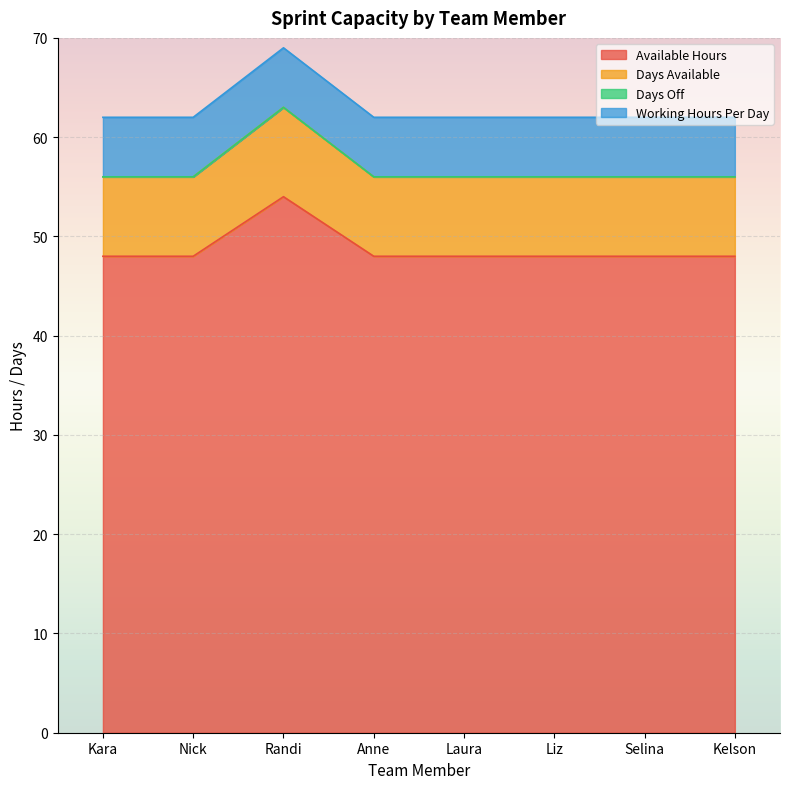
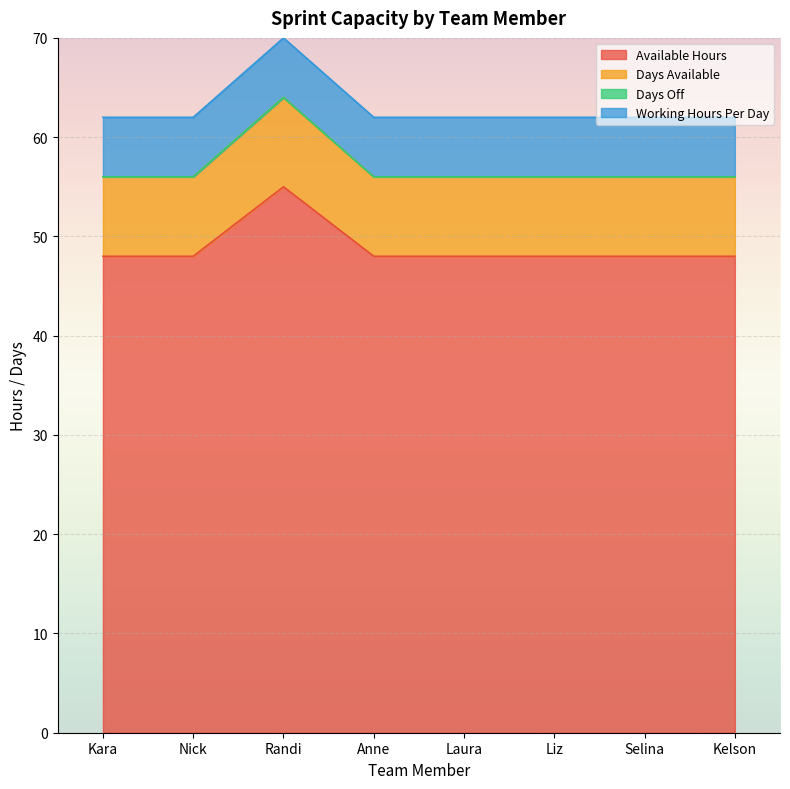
  {
    "Available Hours": {
      "Kara": 48,
      "Nick": 48,
-     "Randi": 54,
+     "Randi": 55,
      "Anne": 48,
      "Laura": 48,
      "Liz": 48,
      "Selina": 48,
      "Kelson": 48
    },
    "Working Hours Per Day": {
      "Kara": 6,
      "Nick": 6,
      "Randi": 6,
      "Anne": 6,
      "Laura": 6,
      "Liz": 6
    }
  }
